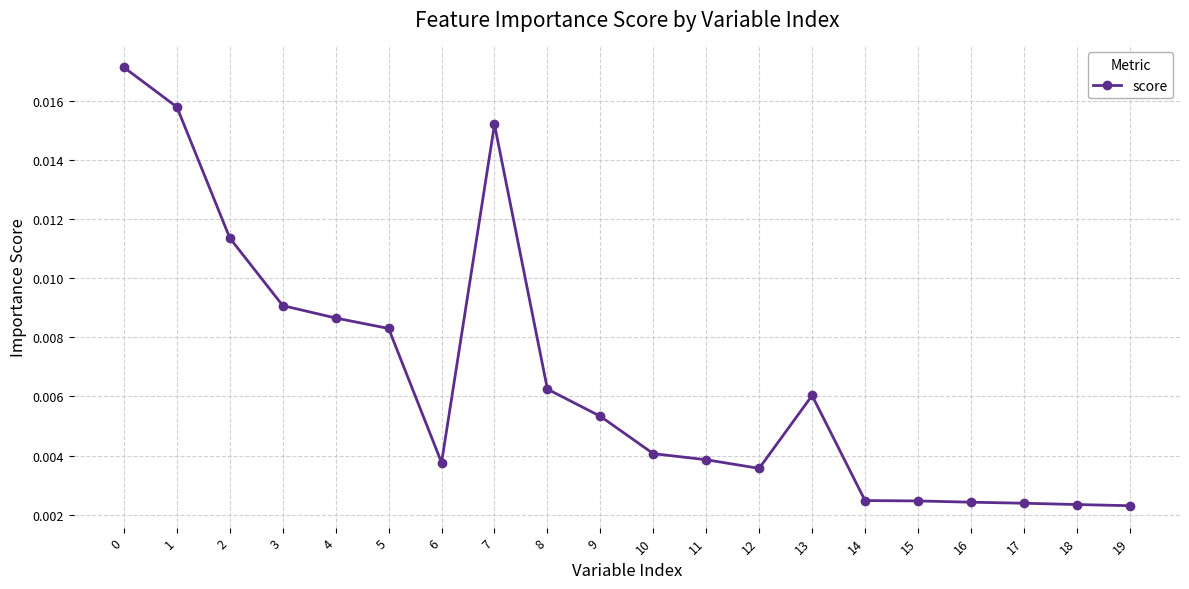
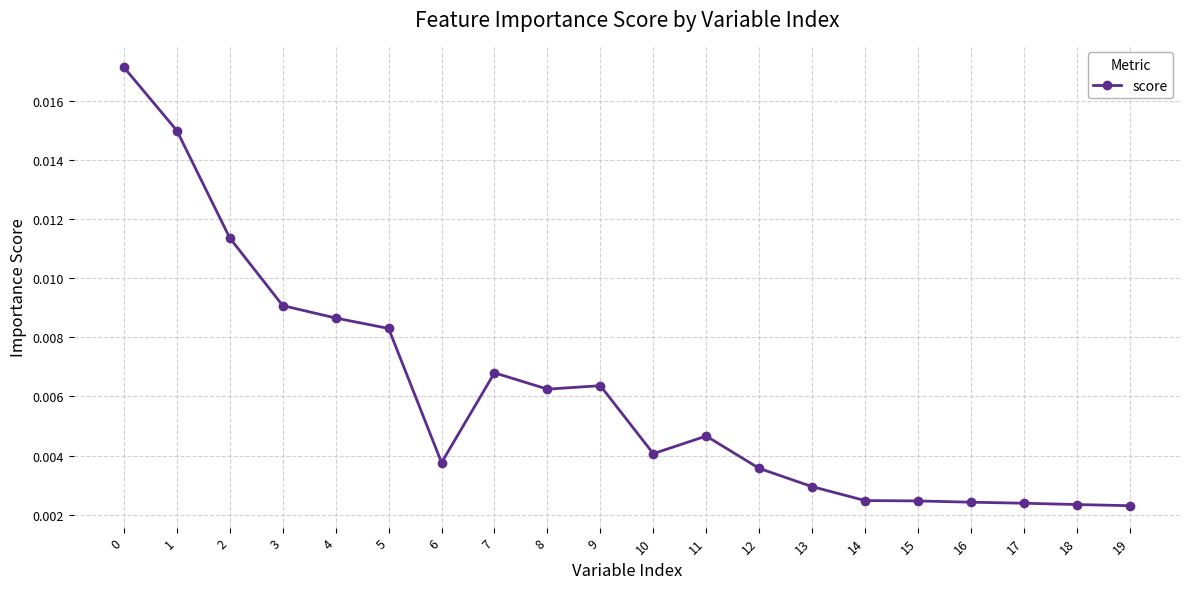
  {
    "0": 0.0171,
-   "1": 0.0158,
+   "1": 0.0150,
    "2": 0.0114,
    "3": 0.0091,
    "4": 0.0087,
    "5": 0.0083,
    "6": 0.0038,
-   "7": 0.0152,
+   "7": 0.0068,
    "8": 0.0062,
-   "9": 0.0053,
+   "9": 0.0064,
    "10": 0.0041,
-   "11": 0.0039,
+   "11": 0.0047,
    "12": 0.0036,
-   "13": 0.0060,
+   "13": 0.0030,
    "14": 0.0025,
    "15": 0.0025,
    "16": 0.0024,
    "17": 0.0024,
    "18": 0.0023,
    "19": 0.0023
  }
